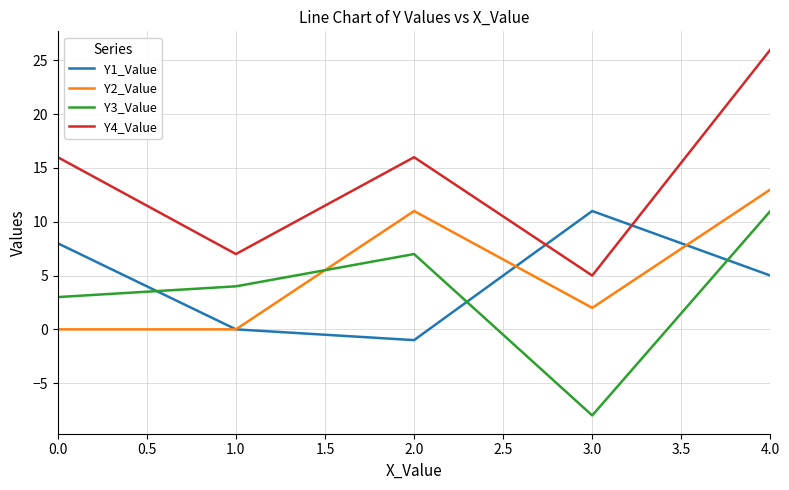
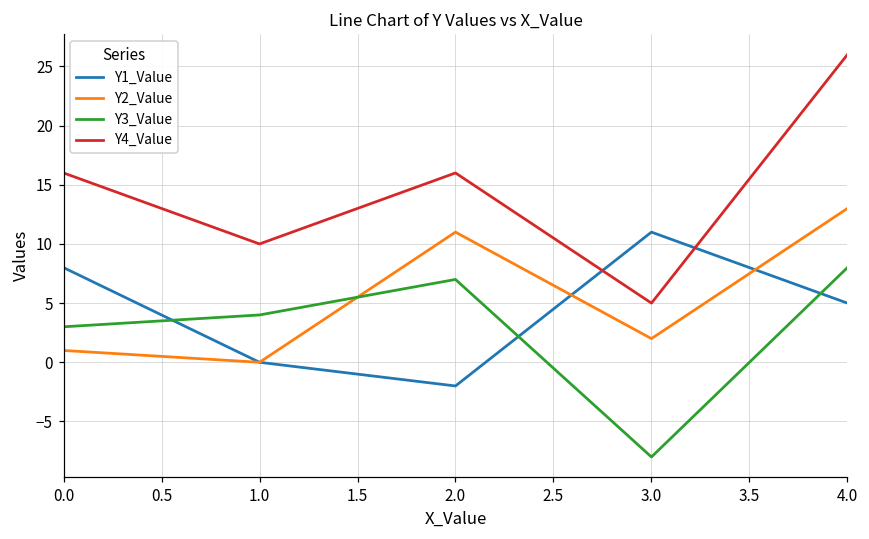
  {
    "Y1_Value": {
      "0.0": 8,
-     "2.0": -1,
+     "2.0": -2,
      "3.0": 11,
      "4.0": 5
    },
    "Y2_Value": {
-     "0.0": 0,
+     "0.0": 1,
      "2.0": 11,
      "3.0": 2,
      "4.0": 13
    },
    "Y3_Value": {
      "0.0": 3,
      "1.0": 4,
      "2.0": 7,
      "3.0": -8,
-     "4.0": 11
+     "4.0": 8
    },
    "Y4_Value": {
      "0.0": 16,
-     "1.0": 7,
+     "1.0": 10,
      "2.0": 16,
      "3.0": 5,
      "4.0": 26
    }
  }
